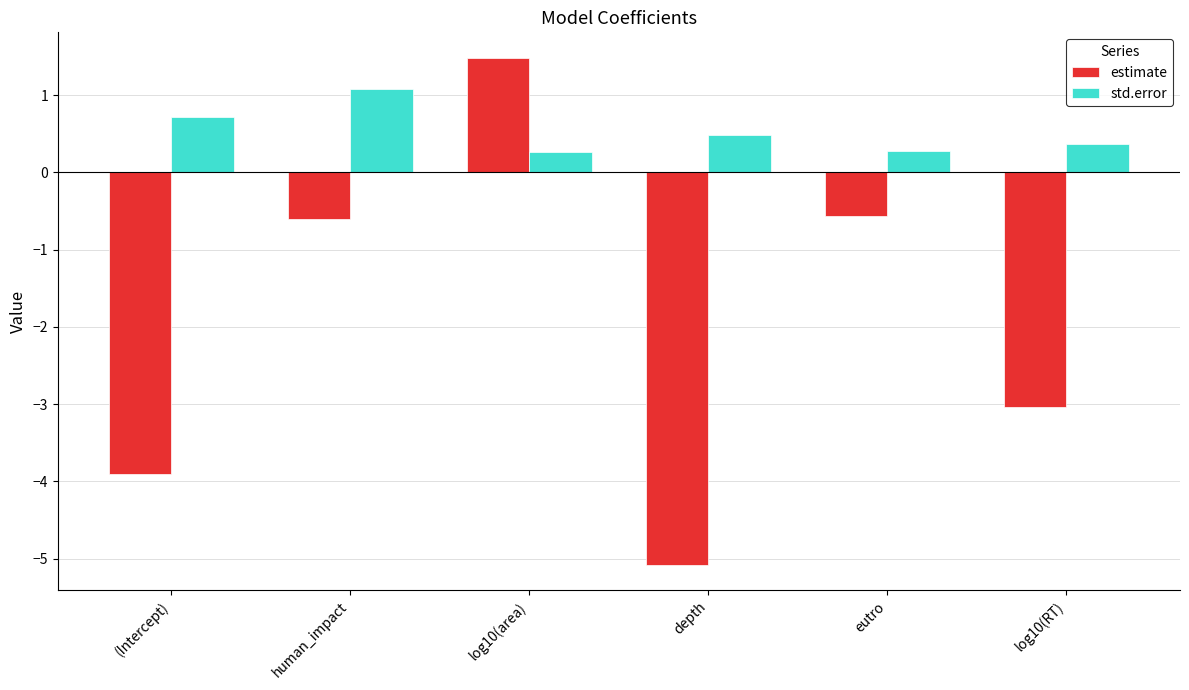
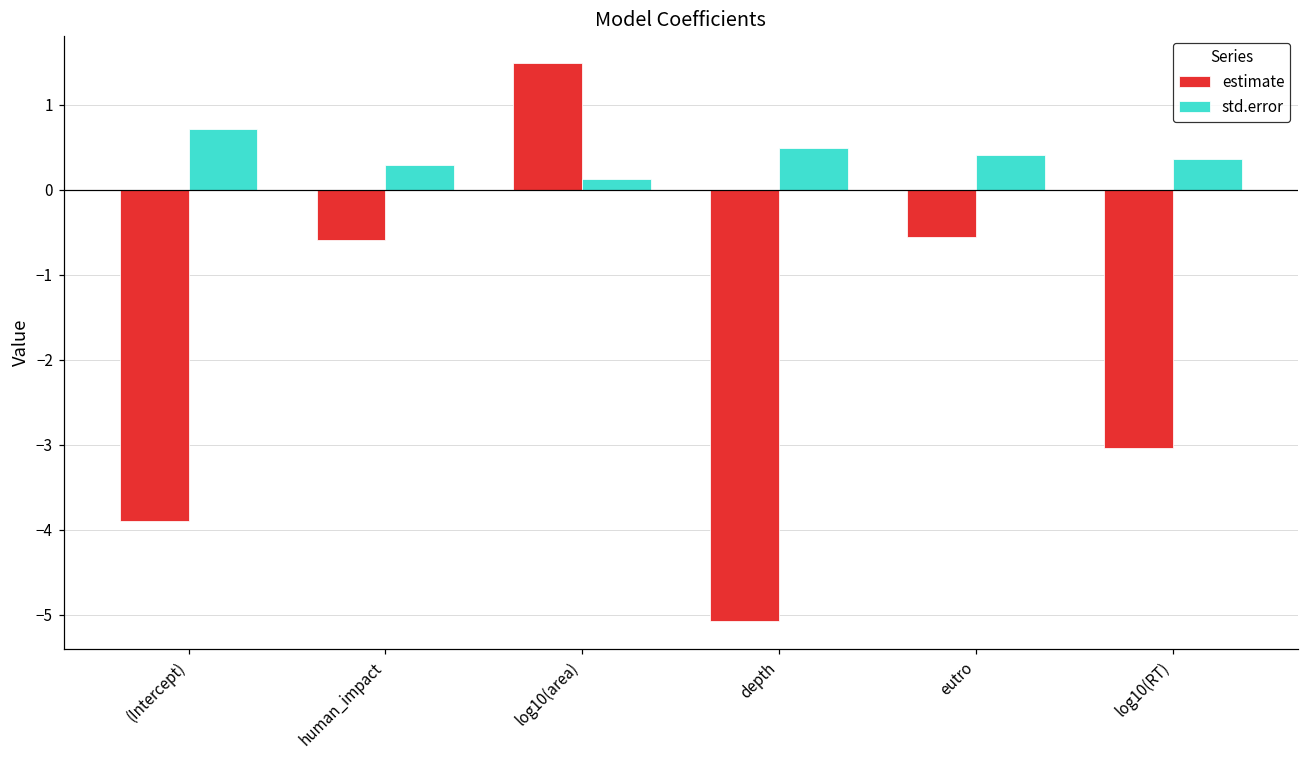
  {
    "estimate": {
      "(Intercept)": -3.9,
      "human_impact": -0.6,
      "log10(area)": 1.5,
      "depth": -5.1,
      "eutro": -0.6,
      "log10(RT)": -3.0
    },
    "std.error": {
      "(Intercept)": 0.7,
-     "human_impact": 1.1,
-     "log10(area)": 0.3,
+     "human_impact": 0.3,
+     "log10(area)": 0.1,
      "depth": 0.5,
-     "eutro": 0.3,
+     "eutro": 0.4,
      "log10(RT)": 0.4
    }
  }
